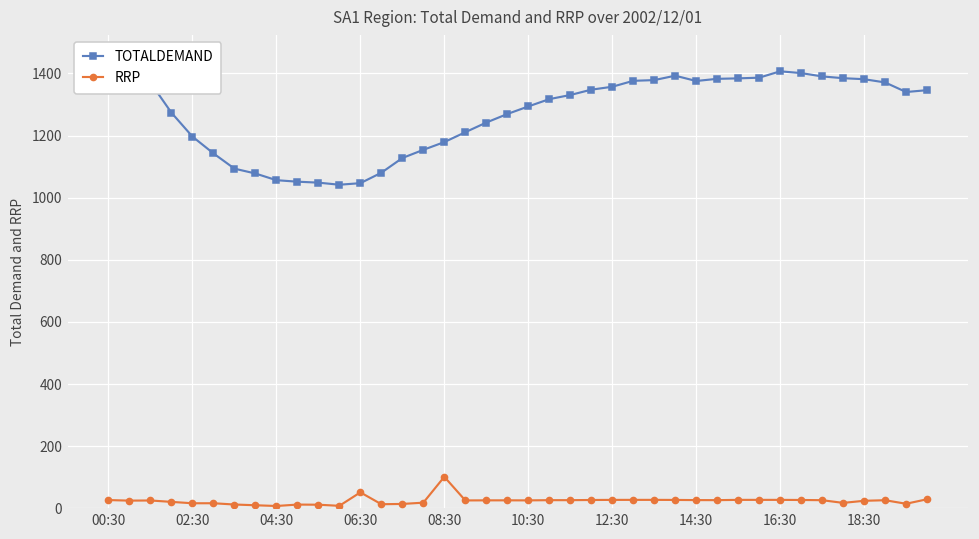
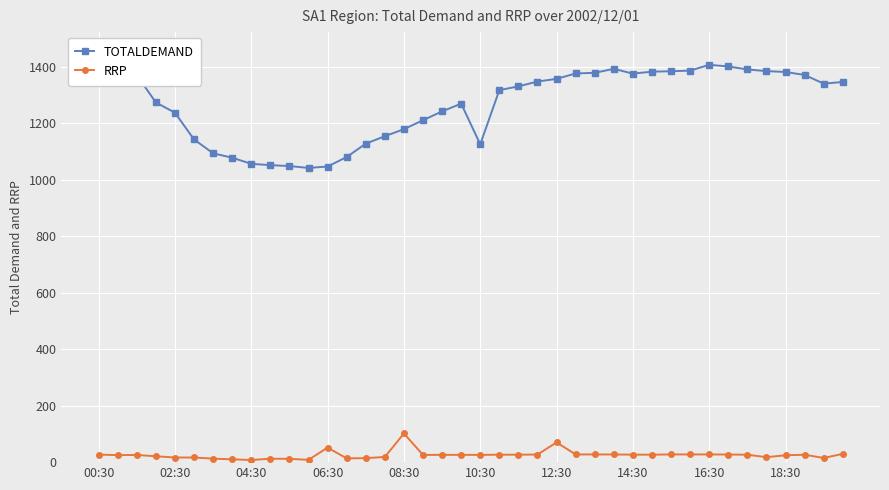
  {
    "TOTALDEMAND": {
-     "02:30": 1200,
+     "02:30": 1240,
      "04:30": 1060,
      "06:30": 1050,
      "08:30": 1180,
-     "10:30": 1290,
+     "10:30": 1130,
      "12:30": 1360,
      "14:30": 1380,
      "16:30": 1410,
      "18:30": 1380
    },
    "RRP": {
      "00:30": 30,
      "02:30": 20,
      "04:30": 10,
      "06:30": 50,
      "08:30": 100,
      "10:30": 30,
-     "12:30": 30,
+     "12:30": 70,
      "14:30": 30,
      "16:30": 30,
      "18:30": 20
    }
  }
